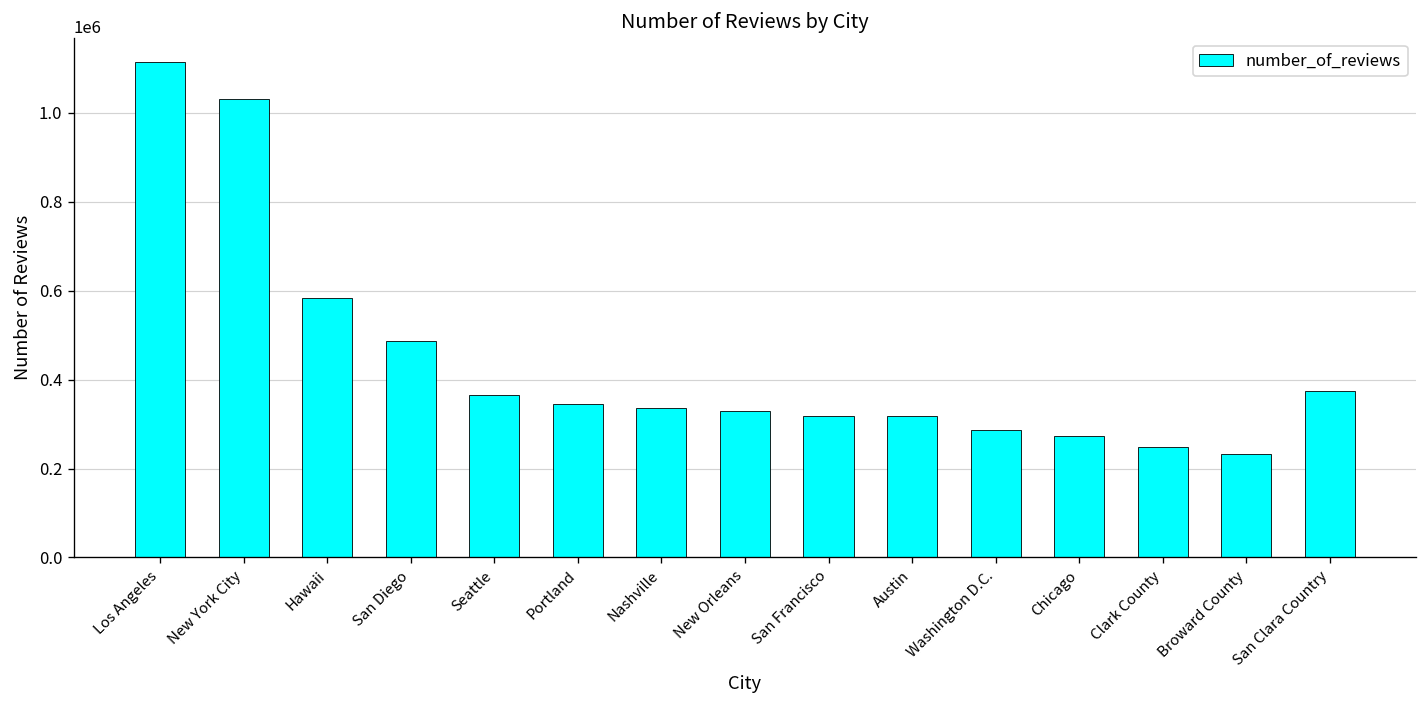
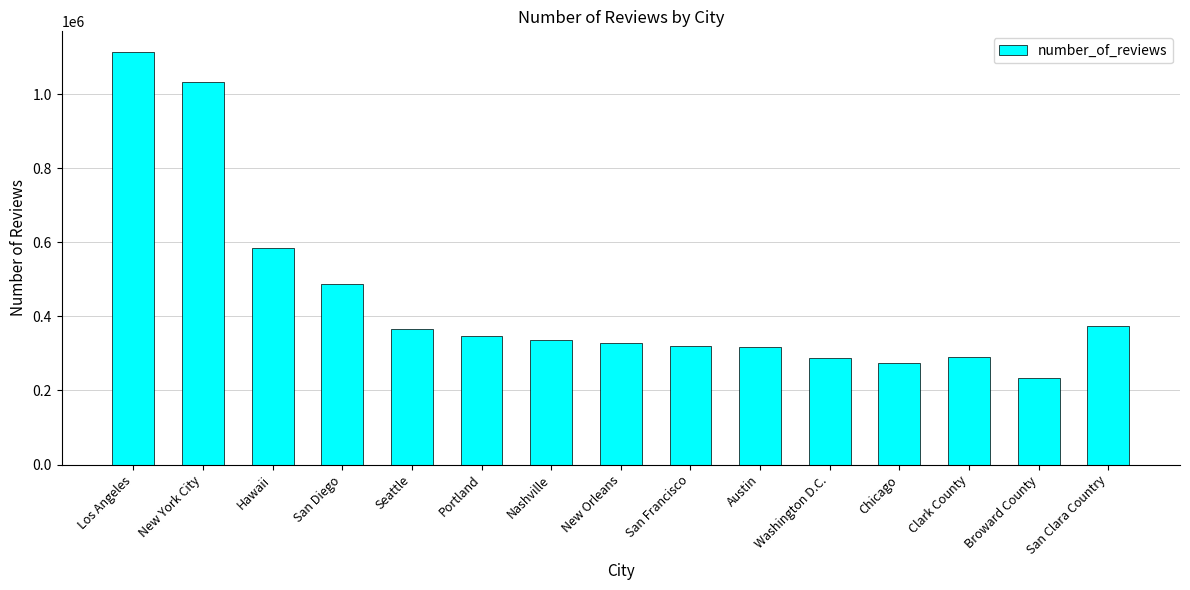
  {
    "Los Angeles": 1110000,
    "New York City": 1030000,
    "Hawaii": 580000,
    "San Diego": 490000,
    "Seattle": 370000,
    "Portland": 350000,
    "Nashville": 340000,
    "New Orleans": 330000,
    "San Francisco": 320000,
    "Austin": 320000,
    "Washington D.C.": 290000,
    "Chicago": 270000,
-   "Clark County": 250000,
+   "Clark County": 290000,
    "Broward County": 230000,
    "San Clara Country": 370000
  }
